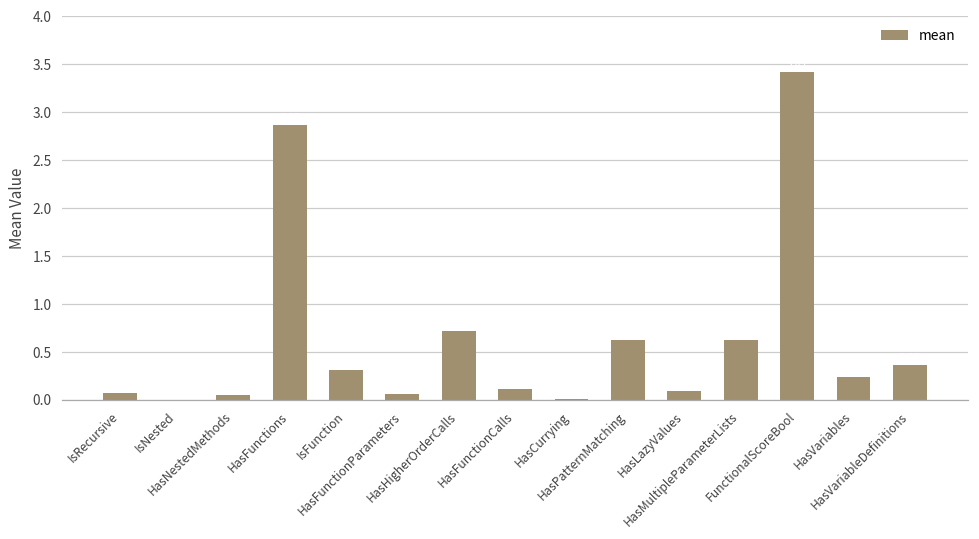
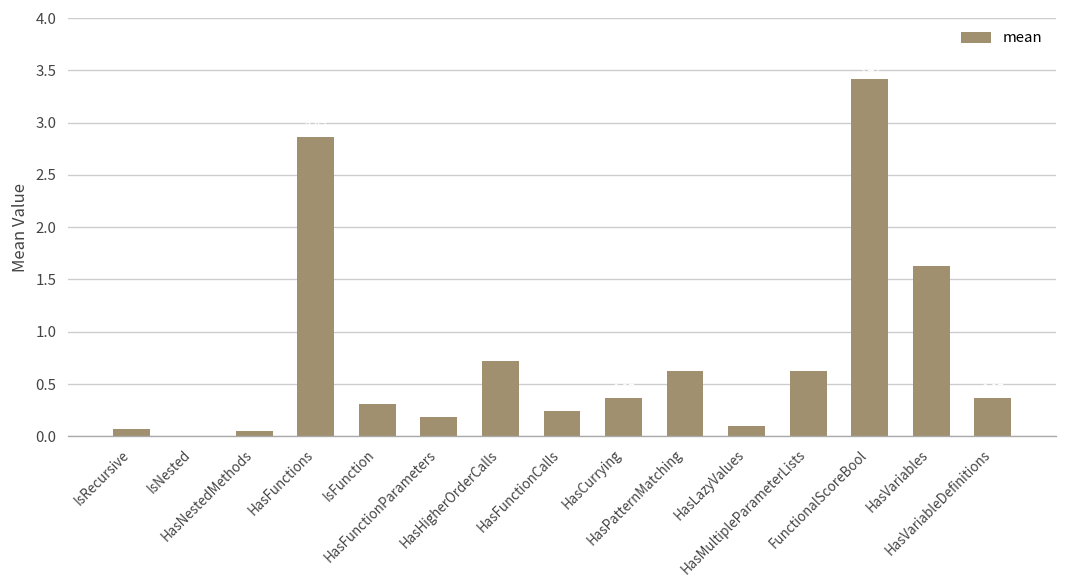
  {
    "IsRecursive": 0.1,
    "IsNested": 0.0,
    "HasNestedMethods": 0.0,
    "HasFunctions": 2.9,
    "IsFunction": 0.3,
-   "HasFunctionParameters": 0.1,
+   "HasFunctionParameters": 0.2,
    "HasHigherOrderCalls": 0.7,
-   "HasFunctionCalls": 0.1,
-   "HasCurrying": 0.0,
+   "HasFunctionCalls": 0.2,
+   "HasCurrying": 0.4,
    "HasPatternMatching": 0.6,
    "HasLazyValues": 0.1,
    "HasMultipleParameterLists": 0.6,
    "FunctionalScoreBool": 3.4,
-   "HasVariables": 0.2,
+   "HasVariables": 1.6,
    "HasVariableDefinitions": 0.4
  }
